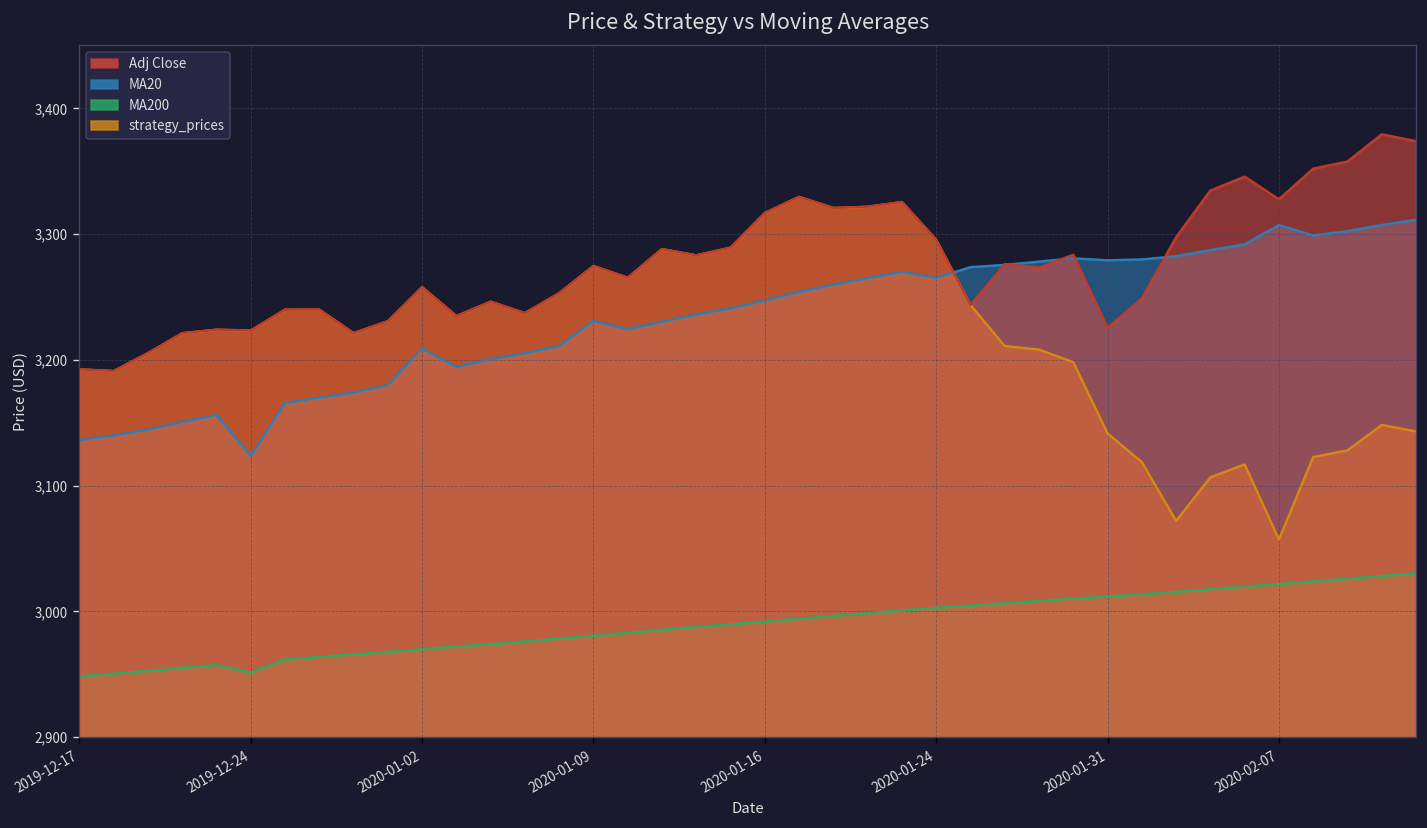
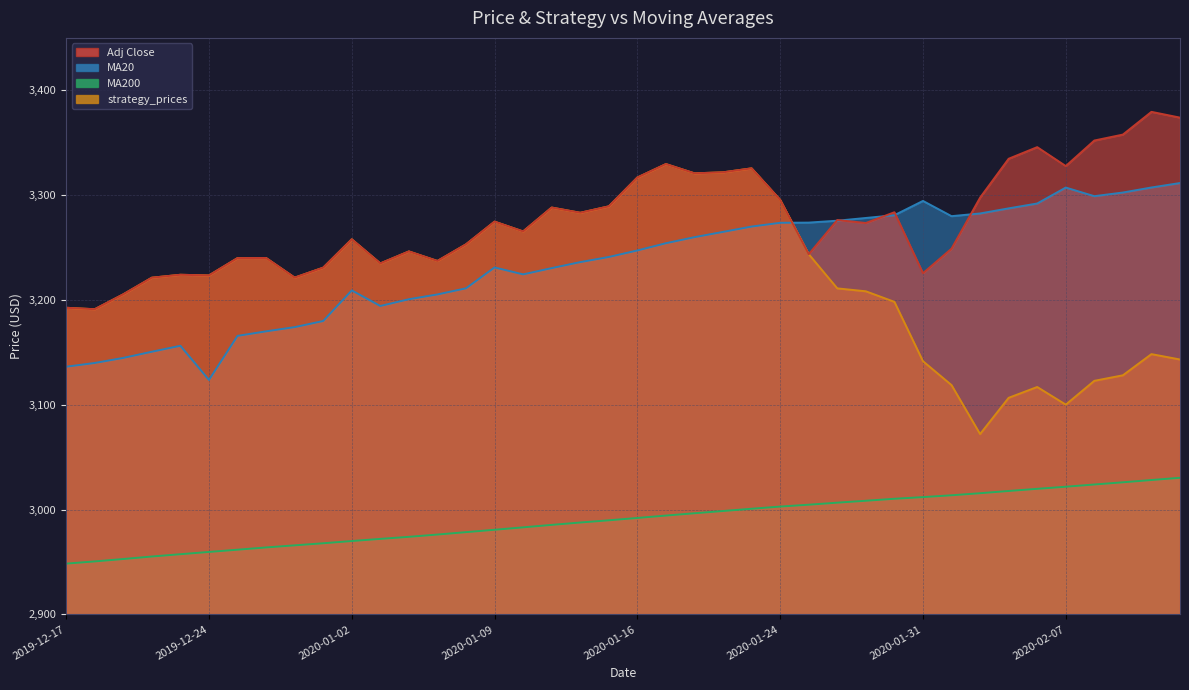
  {
    "MA200": {
      "2019-12-17": "2,948",
-     "2019-12-24": "2,951",
+     "2019-12-24": "2,960",
      "2020-01-02": "2,970",
      "2020-01-09": "2,981",
      "2020-01-16": "2,992",
      "2020-01-24": "3,003",
      "2020-01-31": "3,012",
      "2020-02-07": "3,022"
    },
    "MA20": {
      "2019-12-17": "3,136",
      "2019-12-24": "3,124",
      "2020-01-02": "3,209",
      "2020-01-09": "3,231",
      "2020-01-16": "3,247",
-     "2020-01-24": "3,265",
-     "2020-01-31": "3,279",
+     "2020-01-24": "3,274",
+     "2020-01-31": "3,294",
      "2020-02-07": "3,307"
    },
    "strategy_prices": {
      "2020-01-31": "3,142",
-     "2020-02-07": "3,057"
+     "2020-02-07": "3,100"
    },
    "Adj Close": {
      "2020-01-31": "3,226",
      "2020-02-07": "3,328"
    }
  }
